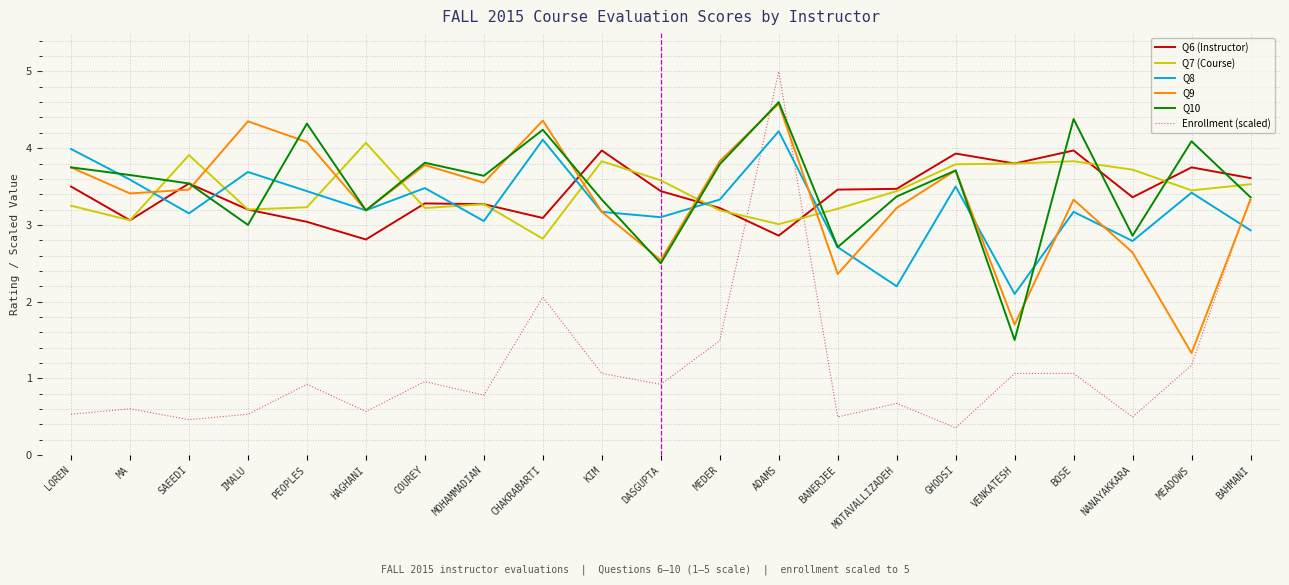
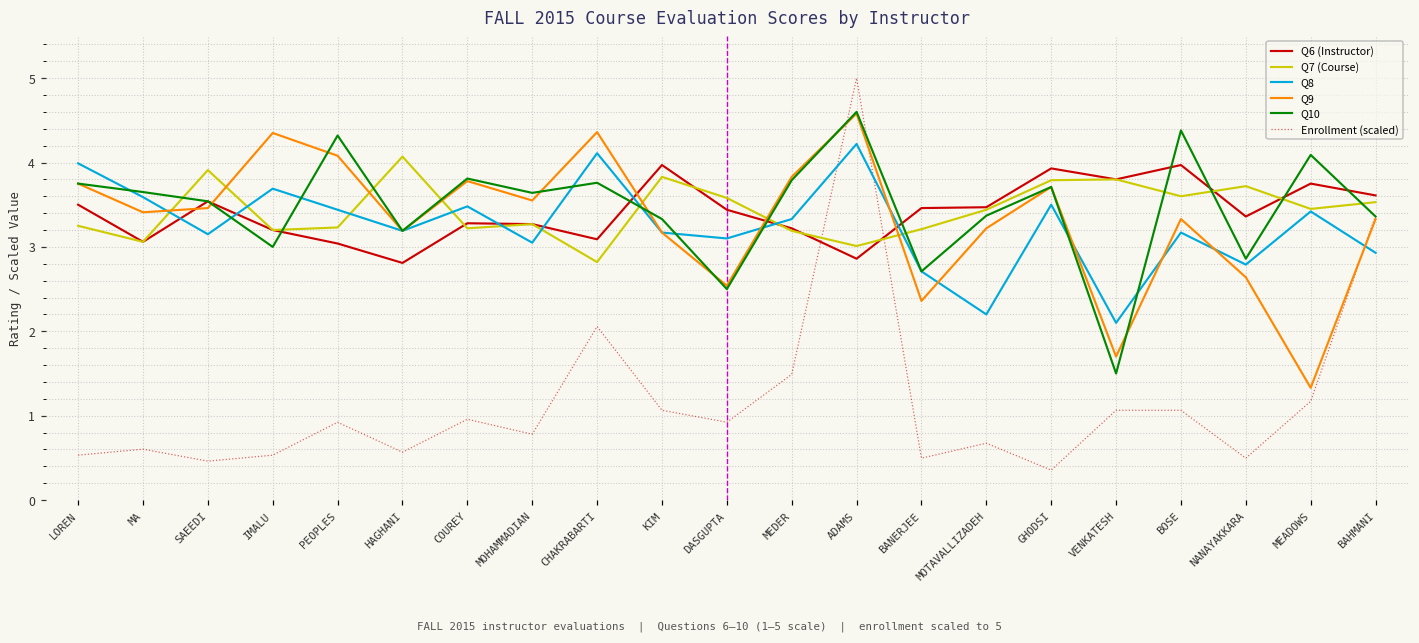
  {
    "Q7 (Course)": {
      "LOREN": 3.3,
      "SAEEDI": 3.9,
      "PEOPLES": 3.2,
      "HAGHANI": 4.1,
      "COUREY": 3.2,
      "CHAKRABARTI": 2.8,
      "KIM": 3.8,
      "DASGUPTA": 3.6,
      "ADAMS": 3.0,
      "BANERJEE": 3.2,
      "GHODSI": 3.8,
-     "BOSE": 3.8,
+     "BOSE": 3.6,
      "NANAYAKKARA": 3.7,
      "BAHMANI": 3.5
    },
    "Q8": {
      "LOREN": 4.0,
      "MA": 3.6,
      "SAEEDI": 3.2,
      "IMALU": 3.7,
      "PEOPLES": 3.4,
      "COUREY": 3.5,
      "MOHAMMADIAN": 3.1,
      "CHAKRABARTI": 4.1,
      "DASGUPTA": 3.1,
      "MEDER": 3.3,
      "ADAMS": 4.2,
      "MOTAVALLIZADEH": 2.2,
      "GHODSI": 3.5,
      "VENKATESH": 2.1,
      "BOSE": 3.2,
      "NANAYAKKARA": 2.8,
      "BAHMANI": 2.9
    },
    "Q9": {
      "MA": 3.4,
      "SAEEDI": 3.5,
      "IMALU": 4.4,
      "PEOPLES": 4.1,
      "MOHAMMADIAN": 3.6,
      "CHAKRABARTI": 4.4,
      "DASGUPTA": 2.5,
      "MEDER": 3.8,
      "BANERJEE": 2.4,
      "MOTAVALLIZADEH": 3.2,
      "VENKATESH": 1.7,
      "BOSE": 3.3,
      "NANAYAKKARA": 2.6,
      "MEADOWS": 1.3
    },
    "Q10": {
      "MA": 3.7,
      "IMALU": 3.0,
      "PEOPLES": 4.3,
      "MOHAMMADIAN": 3.6,
-     "CHAKRABARTI": 4.2,
+     "CHAKRABARTI": 3.8,
      "KIM": 3.3,
      "DASGUPTA": 2.5,
      "MEDER": 3.8,
      "MOTAVALLIZADEH": 3.4,
      "VENKATESH": 1.5,
      "BOSE": 4.4,
      "NANAYAKKARA": 2.9,
      "MEADOWS": 4.1
    }
  }
